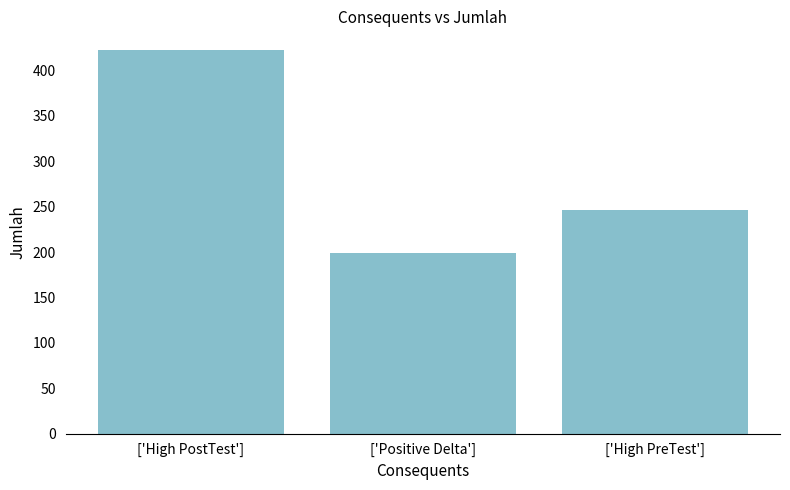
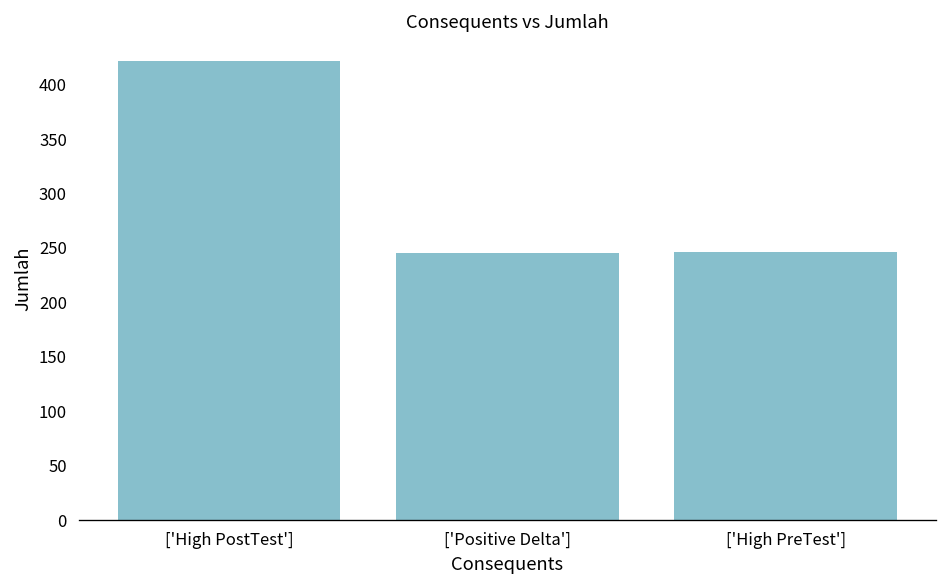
  {
    "['High PostTest']": 420,
-   "['Positive Delta']": 200,
+   "['Positive Delta']": 250,
    "['High PreTest']": 250
  }
